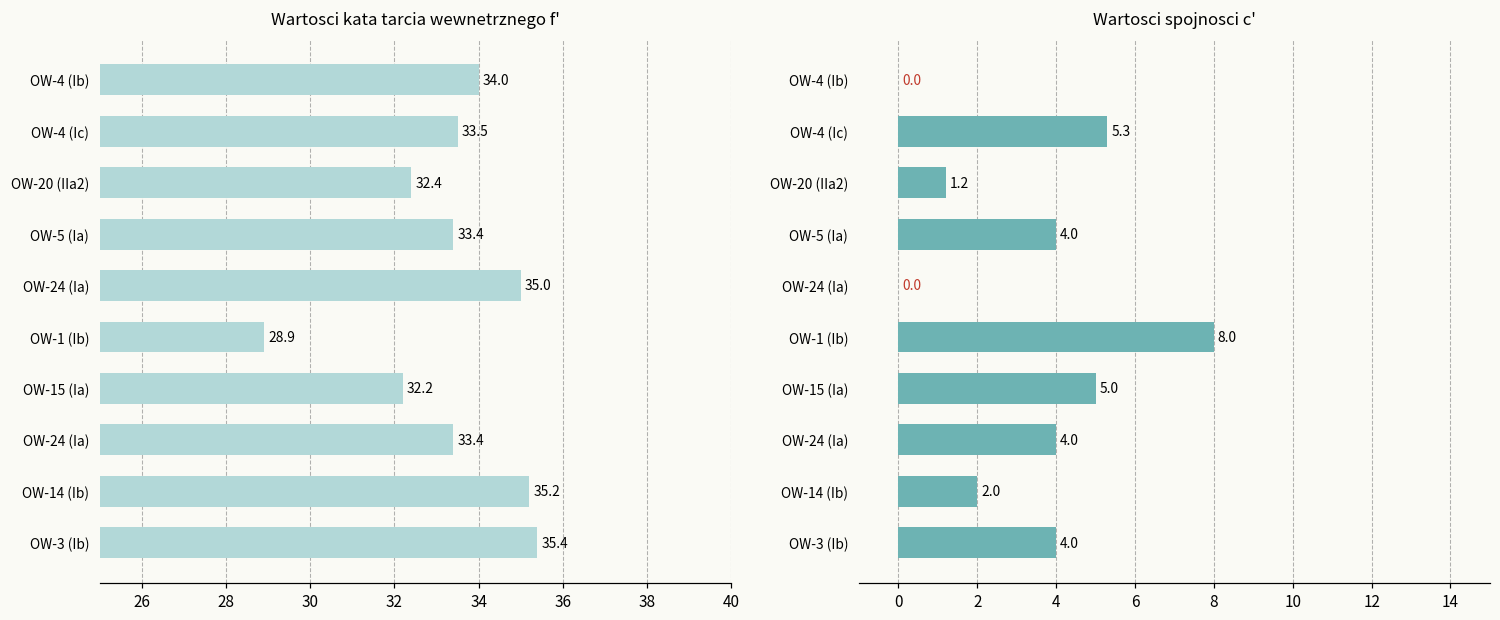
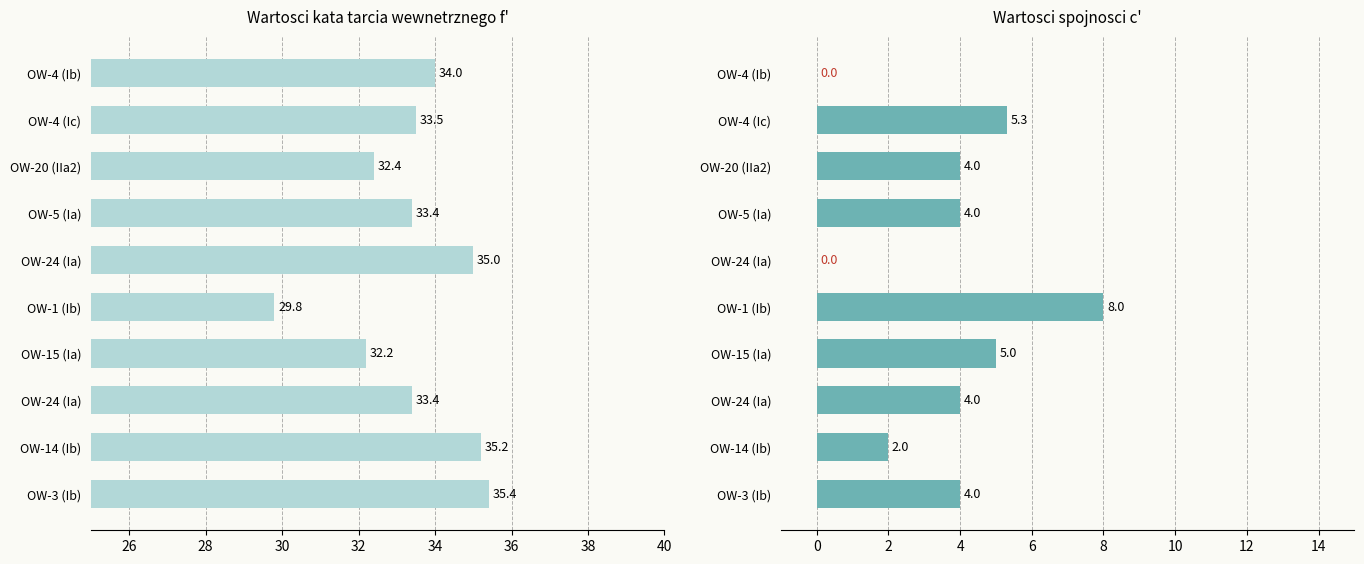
  {
    "Wartosci kata tarcia wewnetrznego f'": {
      "OW-4 (Ib)": 34.0,
      "OW-4 (Ic)": 33.5,
      "OW-20 (IIa2)": 32.4,
      "OW-5 (Ia)": 33.4,
-     "OW-1 (Ib)": 28.9,
+     "OW-1 (Ib)": 29.8,
      "OW-15 (Ia)": 32.2,
      "OW-14 (Ib)": 35.2,
      "OW-3 (Ib)": 35.4
    },
    "Wartosci spojnosci c'": {
      "OW-4 (Ib)": 0.0,
      "OW-4 (Ic)": 5.3,
-     "OW-20 (IIa2)": 1.2,
+     "OW-20 (IIa2)": 4.0,
      "OW-5 (Ia)": 4.0,
      "OW-1 (Ib)": 8.0,
      "OW-15 (Ia)": 5.0,
      "OW-14 (Ib)": 2.0,
      "OW-3 (Ib)": 4.0
    }
  }
